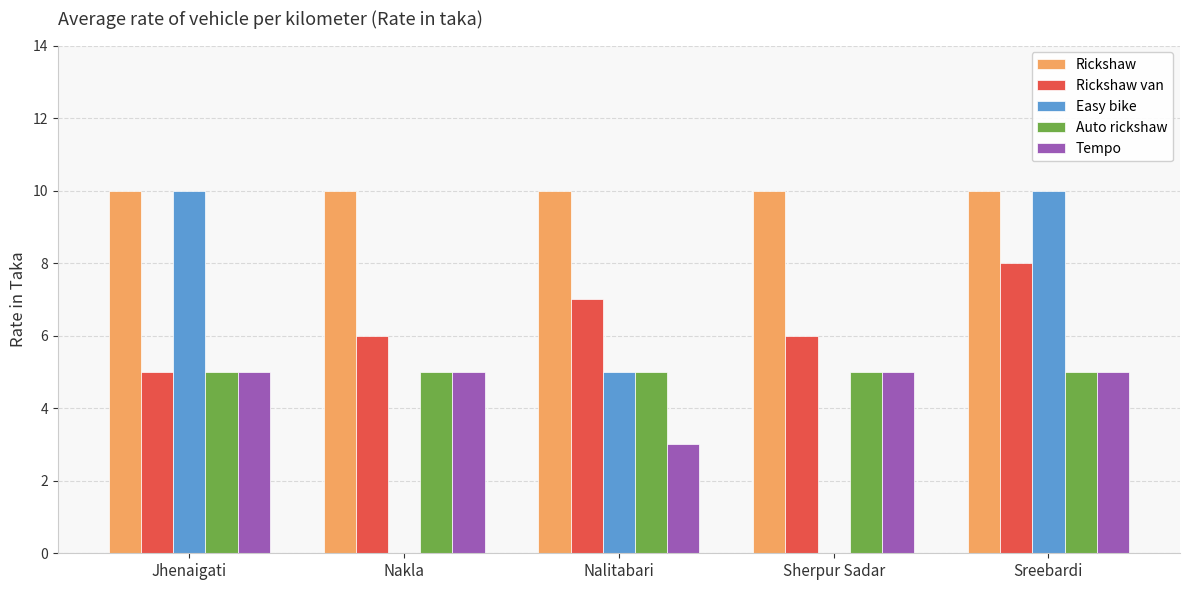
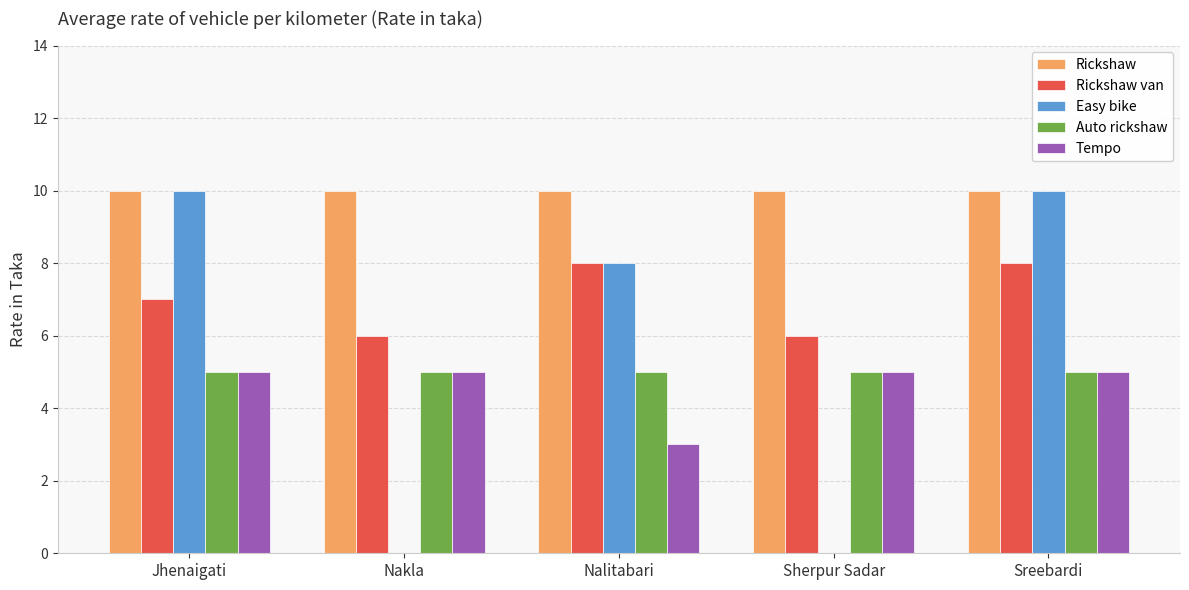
  {
    "Rickshaw": {
      "Jhenaigati": 10,
      "Nakla": 10,
      "Nalitabari": 10,
      "Sherpur Sadar": 10,
      "Sreebardi": 10
    },
    "Rickshaw van": {
-     "Jhenaigati": 5,
+     "Jhenaigati": 7,
      "Nakla": 6,
-     "Nalitabari": 7,
+     "Nalitabari": 8,
      "Sherpur Sadar": 6,
      "Sreebardi": 8
    },
    "Easy bike": {
      "Jhenaigati": 10,
      "Nakla": 0,
-     "Nalitabari": 5,
+     "Nalitabari": 8,
      "Sherpur Sadar": 0,
      "Sreebardi": 10
    },
    "Auto rickshaw": {
      "Jhenaigati": 5,
      "Nakla": 5,
      "Nalitabari": 5,
      "Sherpur Sadar": 5,
      "Sreebardi": 5
    },
    "Tempo": {
      "Jhenaigati": 5,
      "Nakla": 5,
      "Nalitabari": 3,
      "Sherpur Sadar": 5,
      "Sreebardi": 5
    }
  }
